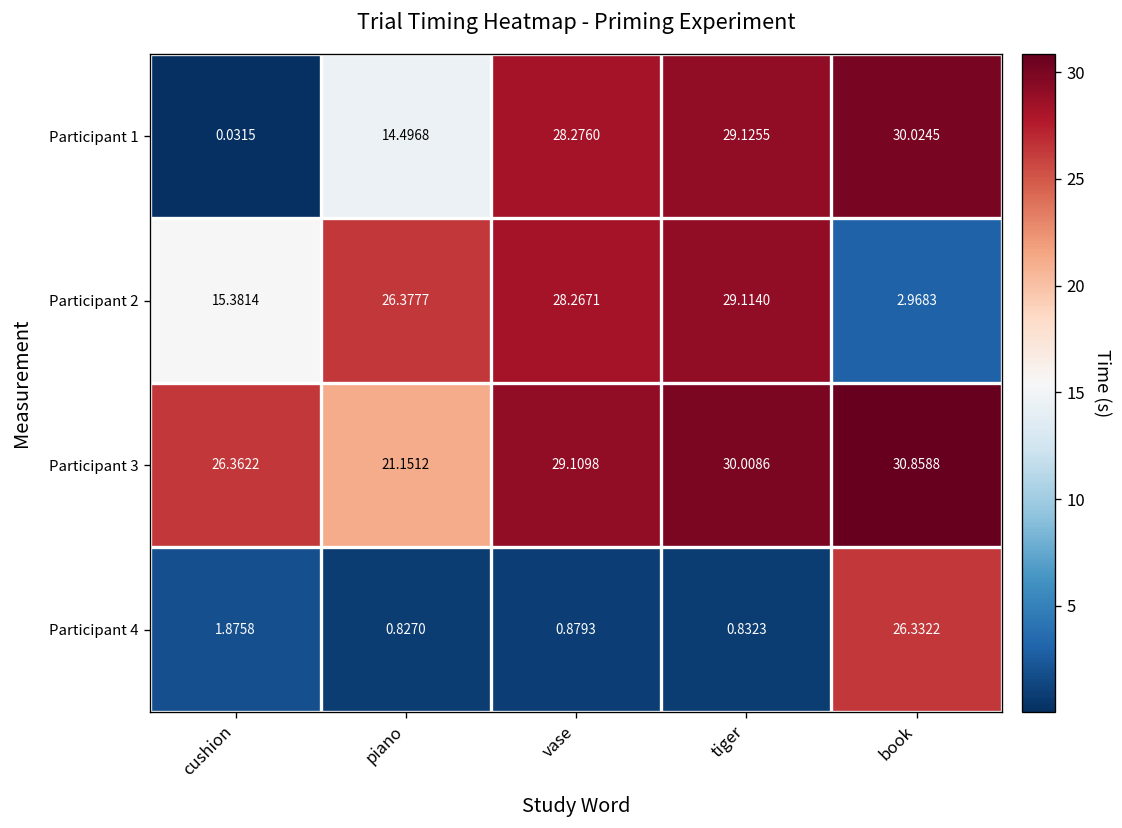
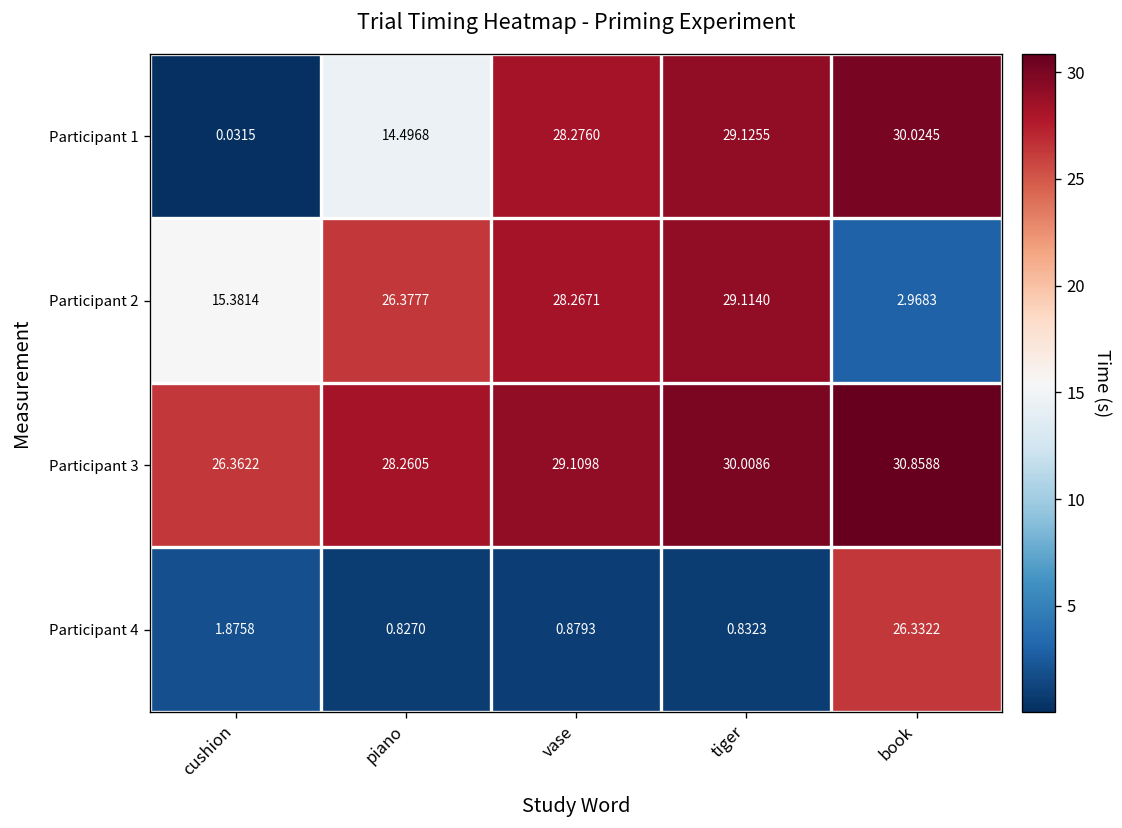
  {
    "Participant 1": {
      "cushion": 0.0315,
      "piano": 14.4968,
      "vase": 28.2760,
      "tiger": 29.1255,
      "book": 30.0245
    },
    "Participant 2": {
      "cushion": 15.3814,
      "piano": 26.3777,
      "vase": 28.2671,
      "tiger": 29.1140,
      "book": 2.9683
    },
    "Participant 3": {
      "cushion": 26.3622,
-     "piano": 21.1512,
+     "piano": 28.2605,
      "vase": 29.1098,
      "tiger": 30.0086,
      "book": 30.8588
    },
    "Participant 4": {
      "cushion": 1.8758,
      "piano": 0.8270,
      "vase": 0.8793,
      "tiger": 0.8323,
      "book": 26.3322
    }
  }
